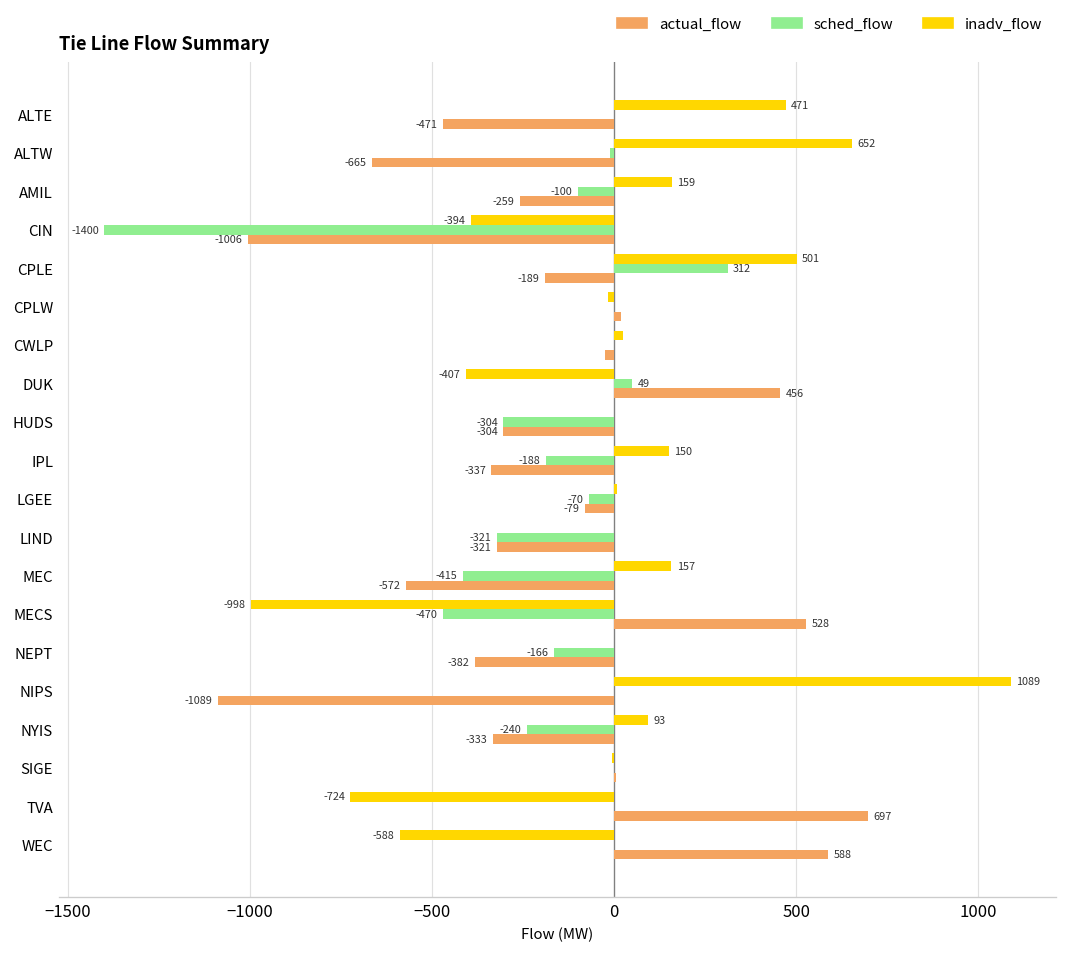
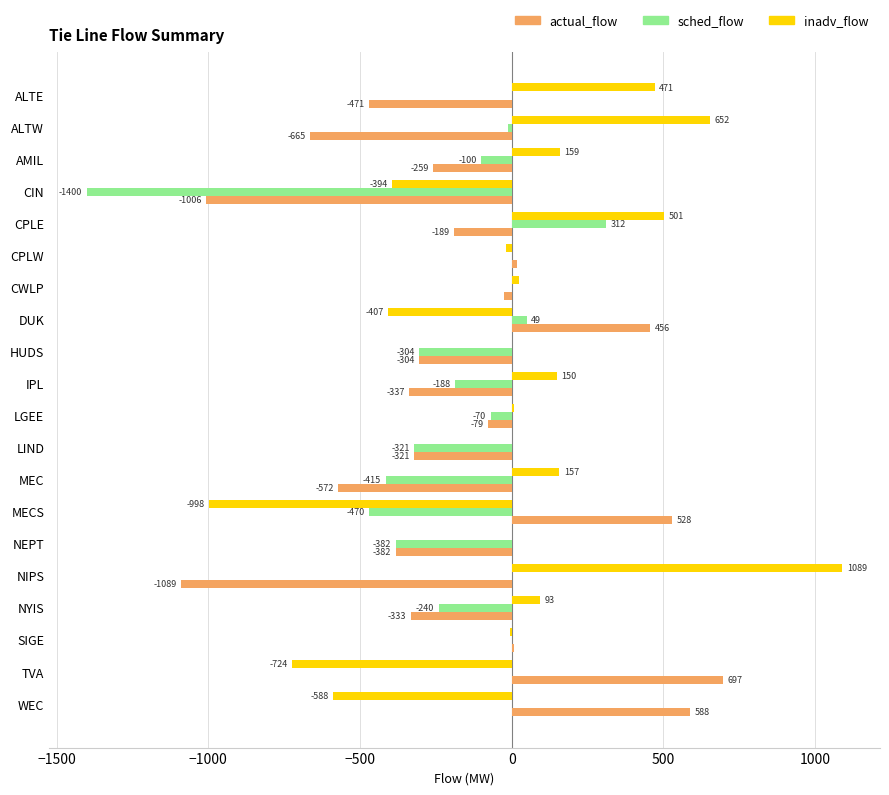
  {
    "actual_flow": {
      "ALTE": -471,
      "ALTW": -665,
      "AMIL": -259,
      "CIN": -1006,
      "CPLE": -189,
      "DUK": 456,
      "HUDS": -304,
      "IPL": -337,
      "LGEE": -79,
      "LIND": -321,
      "MEC": -572,
      "MECS": 528,
      "NEPT": -382,
      "NIPS": -1089,
      "NYIS": -333,
      "TVA": 697,
      "WEC": 588
    },
    "sched_flow": {
      "AMIL": -100,
      "CIN": -1400,
      "CPLE": 312,
      "DUK": 49,
      "HUDS": -304,
      "IPL": -188,
      "LGEE": -70,
      "LIND": -321,
      "MEC": -415,
      "MECS": -470,
-     "NEPT": -166,
+     "NEPT": -382,
      "NYIS": -240
    },
    "inadv_flow": {
      "ALTE": 471,
      "ALTW": 652,
      "AMIL": 159,
      "CIN": -394,
      "CPLE": 501,
      "DUK": -407,
      "IPL": 150,
      "MEC": 157,
      "MECS": -998,
      "NIPS": 1089,
      "NYIS": 93,
      "TVA": -724,
      "WEC": -588
    }
  }
